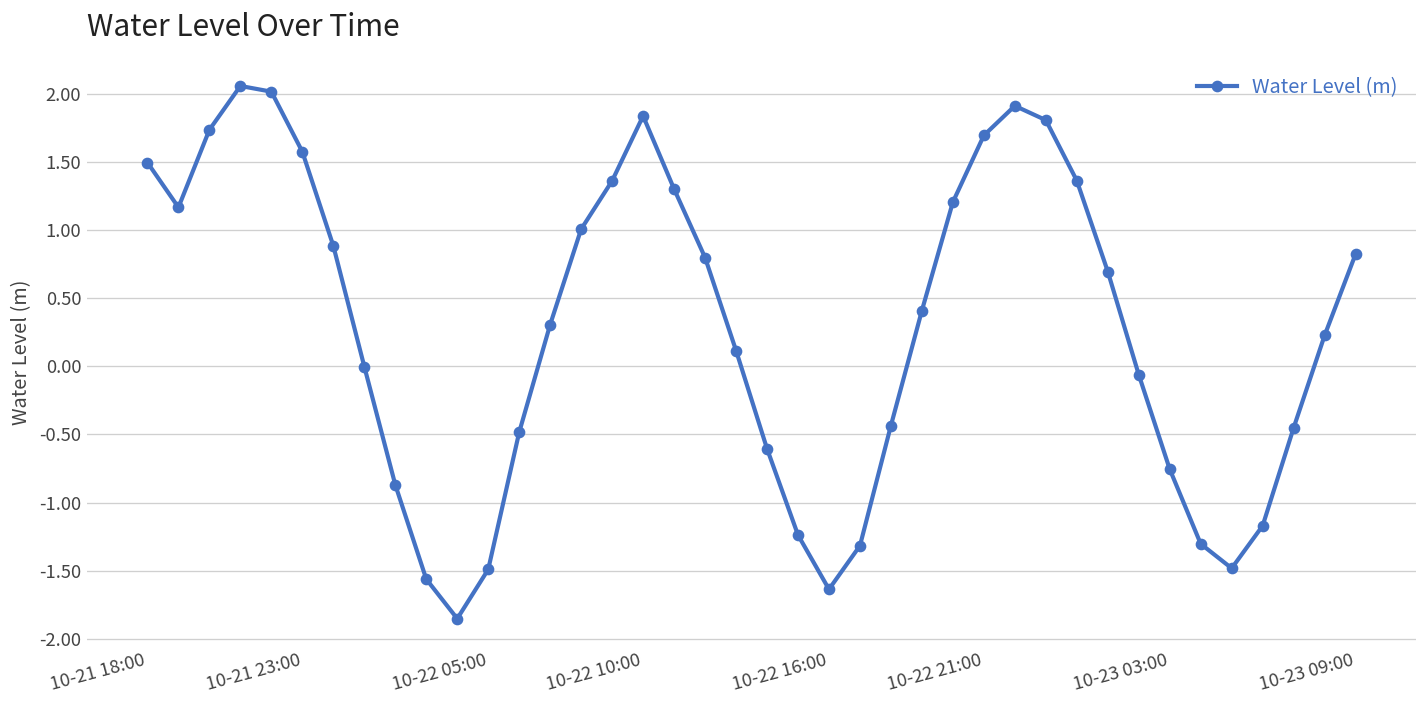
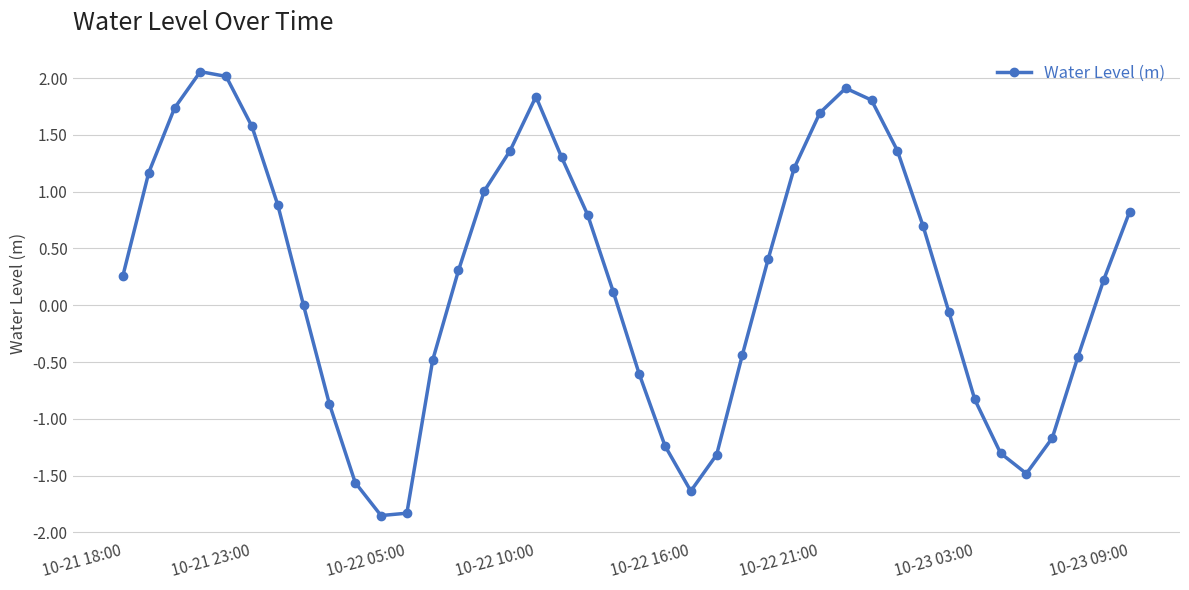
  {
-   "10-21 18:00": 1.50,
+   "10-21 18:00": 0.26,
    "10-21 23:00": 1.58,
-   "10-22 05:00": -1.49,
+   "10-22 05:00": -1.83,
    "10-22 10:00": 1.84,
    "10-22 16:00": -1.64,
    "10-22 21:00": 1.69,
-   "10-23 03:00": -0.75,
+   "10-23 03:00": -0.83,
    "10-23 09:00": 0.82
  }
